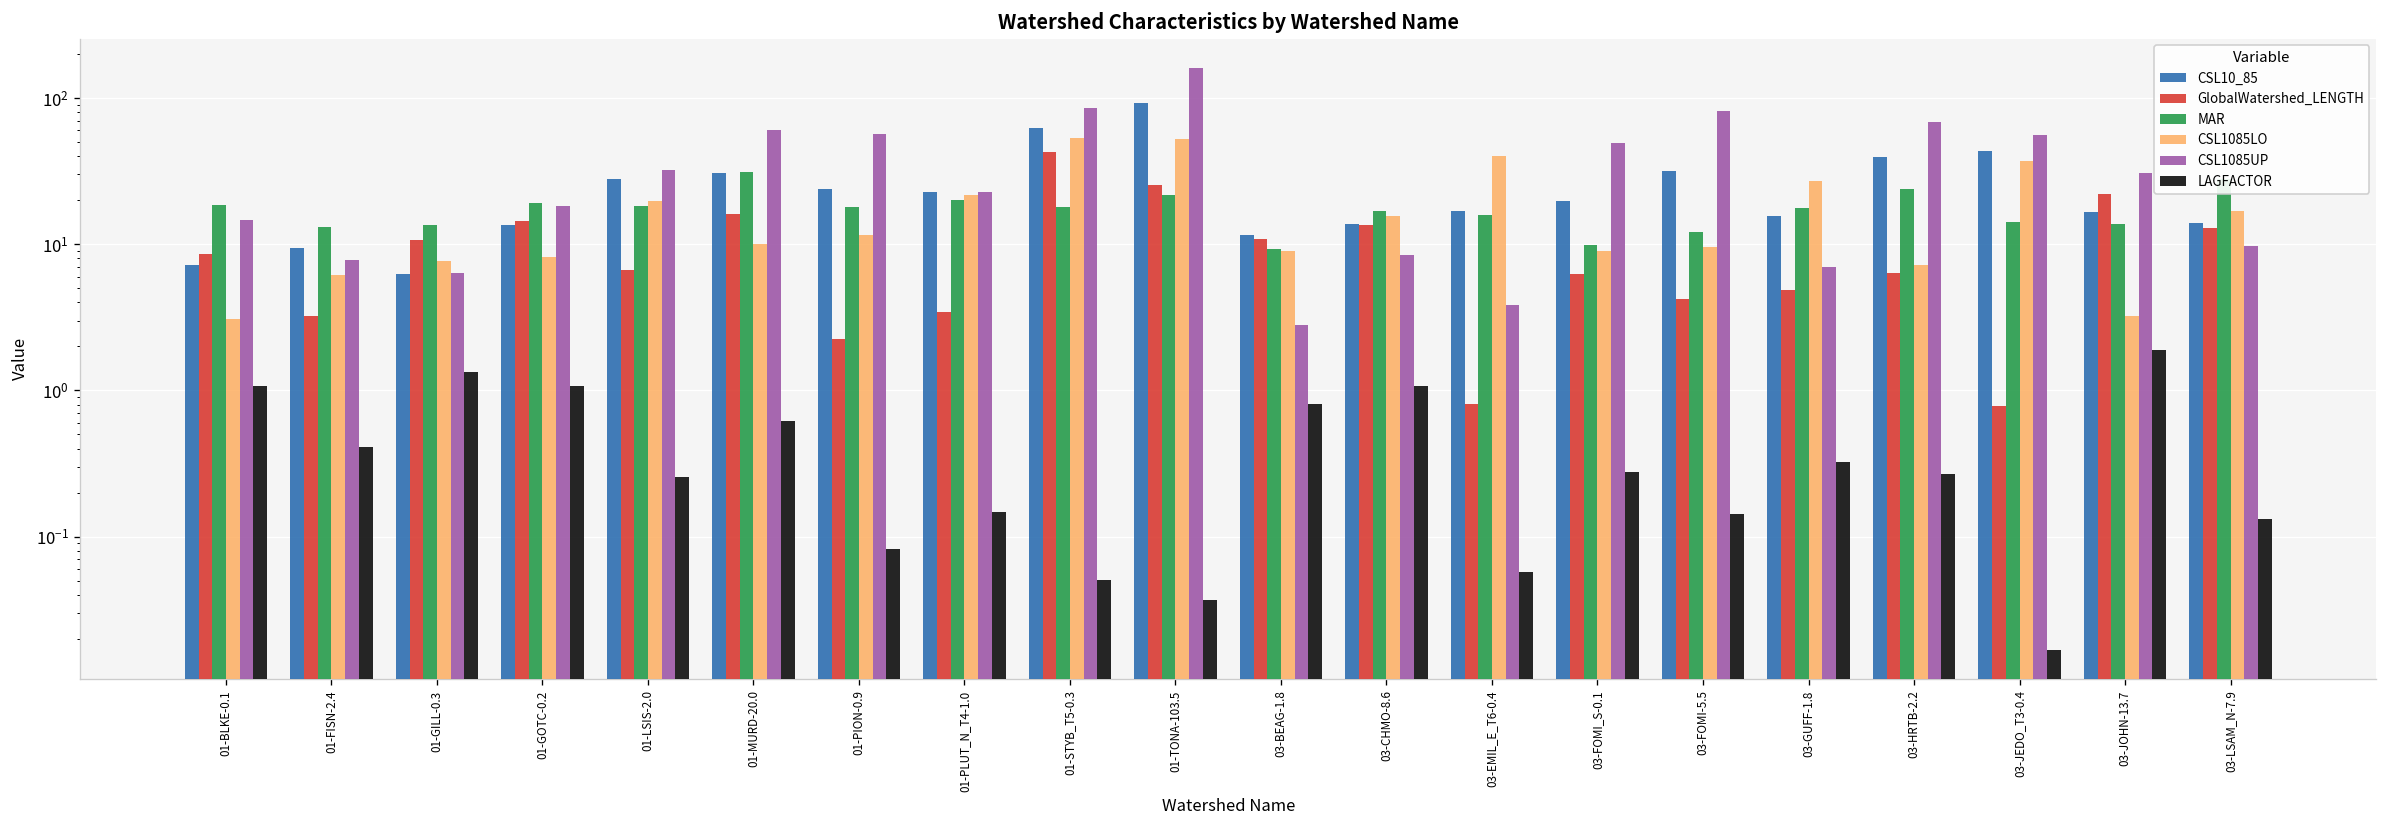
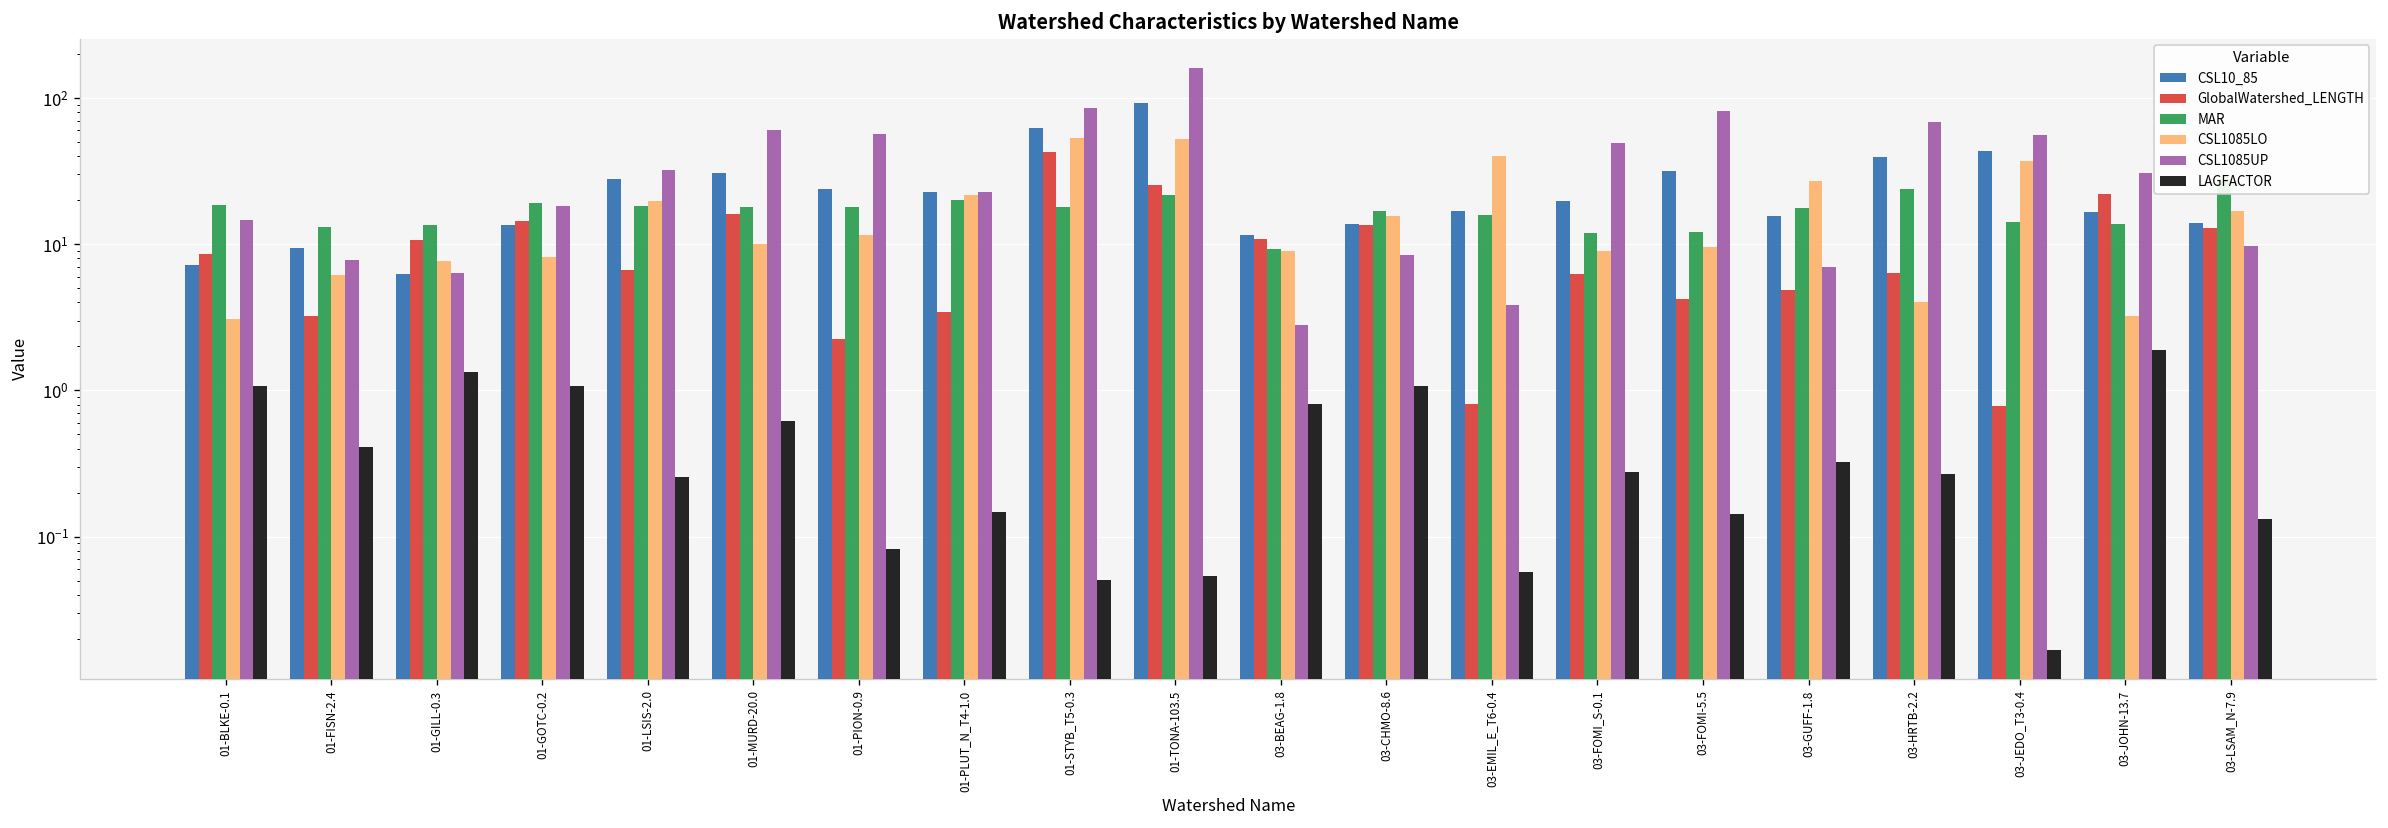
  {
    "CSL10_85": {
      "01-BLKE-0.1": 7,
      "01-FISN-2.4": 9,
      "01-GILL-0.3": 6,
      "01-GOTC-0.2": 13,
      "01-LSIS-2.0": 28,
      "01-MURD-20.0": 31,
      "01-PION-0.9": 24,
      "01-PLUT_N_T4-1.0": 23,
      "01-STYB_T5-0.3": 60,
      "01-TONA-103.5": 90,
      "03-BEAG-1.8": 12,
      "03-CHMO-8.6": 14,
      "03-EMIL_E_T6-0.4": 17,
      "03-FOMI_S-0.1": 20,
      "03-FOMI-5.5": 32,
      "03-GUFF-1.8": 16,
      "03-HRTB-2.2": 40,
      "03-JEDO_T3-0.4": 43,
      "03-JOHN-13.7": 17,
      "03-LSAM_N-7.9": 14
    },
    "GlobalWatershed_LENGTH": {
      "01-BLKE-0.1": 9,
      "01-FISN-2.4": 3.2,
      "01-GILL-0.3": 11,
      "01-GOTC-0.2": 14,
      "01-LSIS-2.0": 7,
      "01-MURD-20.0": 16,
      "01-PION-0.9": 2.2,
      "01-PLUT_N_T4-1.0": 3.4,
      "01-STYB_T5-0.3": 43,
      "01-TONA-103.5": 25,
      "03-BEAG-1.8": 11,
      "03-CHMO-8.6": 13,
      "03-EMIL_E_T6-0.4": 0.8,
      "03-FOMI_S-0.1": 6,
      "03-FOMI-5.5": 4.2,
      "03-GUFF-1.8": 4.9,
      "03-HRTB-2.2": 6,
      "03-JEDO_T3-0.4": 0.8,
      "03-JOHN-13.7": 22,
      "03-LSAM_N-7.9": 13
    },
    "MAR": {
      "01-BLKE-0.1": 18,
      "01-FISN-2.4": 13,
      "01-GILL-0.3": 14,
      "01-GOTC-0.2": 19,
      "01-LSIS-2.0": 18,
-     "01-MURD-20.0": 31,
+     "01-MURD-20.0": 18,
      "01-PION-0.9": 18,
      "01-PLUT_N_T4-1.0": 20,
      "01-STYB_T5-0.3": 18,
      "01-TONA-103.5": 22,
      "03-BEAG-1.8": 9,
      "03-CHMO-8.6": 17,
      "03-EMIL_E_T6-0.4": 16,
-     "03-FOMI_S-0.1": 10,
+     "03-FOMI_S-0.1": 12,
      "03-FOMI-5.5": 12,
      "03-GUFF-1.8": 18,
      "03-HRTB-2.2": 24,
      "03-JEDO_T3-0.4": 14,
      "03-JOHN-13.7": 14
    },
    "CSL1085LO": {
      "01-BLKE-0.1": 3.1,
      "01-FISN-2.4": 6,
      "01-GILL-0.3": 8,
      "01-GOTC-0.2": 8,
      "01-LSIS-2.0": 20,
      "01-MURD-20.0": 10,
      "01-PION-0.9": 12,
      "01-PLUT_N_T4-1.0": 22,
      "01-STYB_T5-0.3": 53,
      "01-TONA-103.5": 52,
      "03-BEAG-1.8": 9,
      "03-CHMO-8.6": 16,
      "03-EMIL_E_T6-0.4": 40,
      "03-FOMI_S-0.1": 9,
      "03-FOMI-5.5": 10,
      "03-GUFF-1.8": 27,
-     "03-HRTB-2.2": 7,
+     "03-HRTB-2.2": 4.1,
      "03-JEDO_T3-0.4": 37,
      "03-JOHN-13.7": 3.2,
      "03-LSAM_N-7.9": 17
    },
    "CSL1085UP": {
      "01-BLKE-0.1": 15,
      "01-FISN-2.4": 8,
      "01-GILL-0.3": 6,
      "01-GOTC-0.2": 18,
      "01-LSIS-2.0": 32,
      "01-MURD-20.0": 60,
      "01-PION-0.9": 60,
      "01-PLUT_N_T4-1.0": 23,
      "01-STYB_T5-0.3": 90,
      "01-TONA-103.5": 160,
      "03-BEAG-1.8": 2.8,
      "03-CHMO-8.6": 8,
      "03-EMIL_E_T6-0.4": 3.8,
      "03-FOMI_S-0.1": 49,
      "03-FOMI-5.5": 80,
      "03-GUFF-1.8": 7,
      "03-HRTB-2.2": 70,
      "03-JEDO_T3-0.4": 60,
      "03-JOHN-13.7": 31,
      "03-LSAM_N-7.9": 10
    },
    "LAGFACTOR": {
      "01-BLKE-0.1": 1.1,
      "01-FISN-2.4": 0.41,
      "01-GILL-0.3": 1.3,
      "01-GOTC-0.2": 1.1,
      "01-LSIS-2.0": 0.25,
      "01-MURD-20.0": 0.6,
      "01-PION-0.9": 0.08,
      "01-PLUT_N_T4-1.0": 0.15,
      "01-STYB_T5-0.3": 0.051,
-     "01-TONA-103.5": 0.037,
+     "01-TONA-103.5": 0.05,
      "03-BEAG-1.8": 0.8,
      "03-CHMO-8.6": 1.1,
      "03-EMIL_E_T6-0.4": 0.06,
      "03-FOMI_S-0.1": 0.28,
      "03-FOMI-5.5": 0.14,
      "03-GUFF-1.8": 0.33,
      "03-HRTB-2.2": 0.27,
      "03-JEDO_T3-0.4": 0.017,
      "03-JOHN-13.7": 1.9,
      "03-LSAM_N-7.9": 0.13
    }
  }
